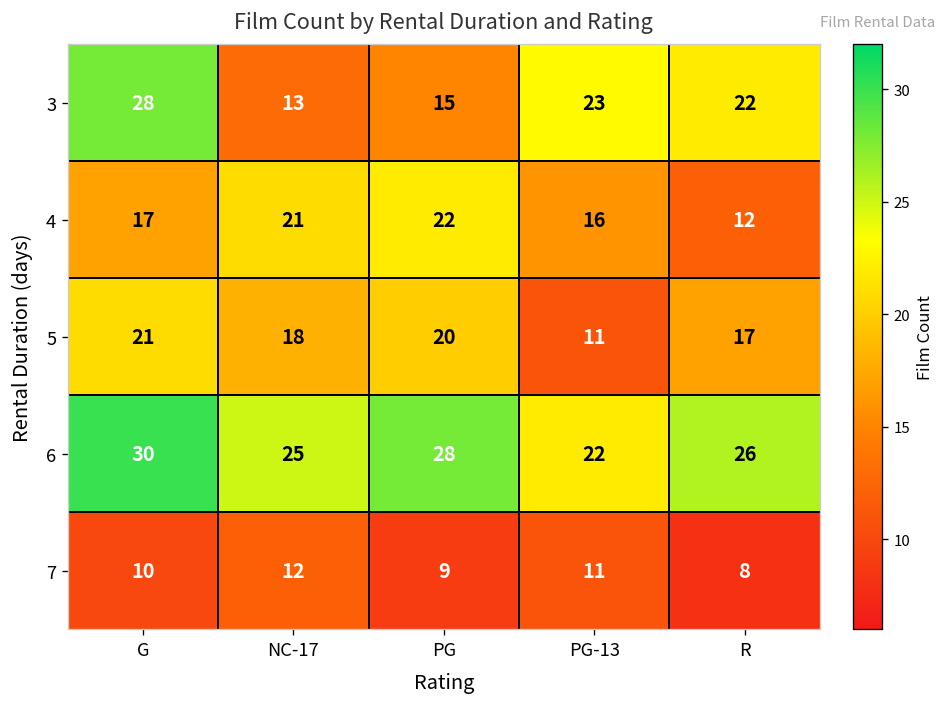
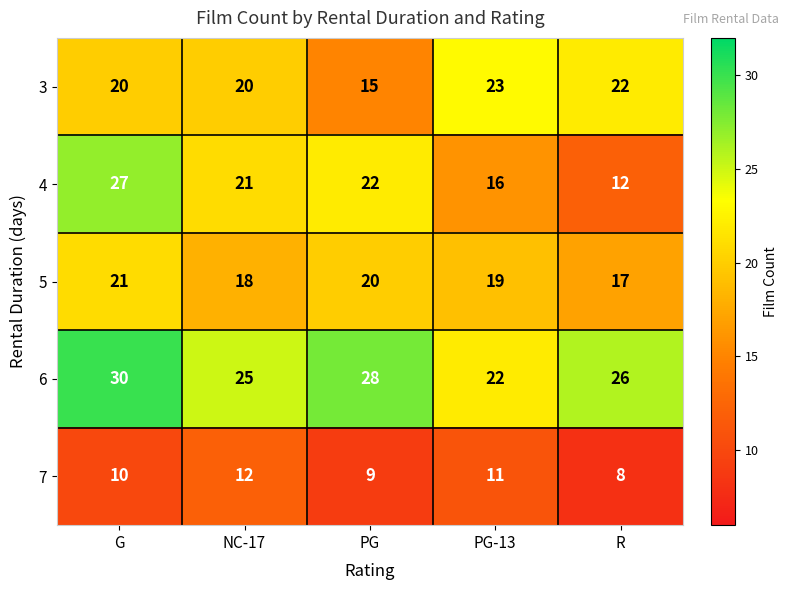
  {
    "3": {
-     "G": 28,
-     "NC-17": 13,
+     "G": 20,
+     "NC-17": 20,
      "PG": 15,
      "PG-13": 23,
      "R": 22
    },
    "4": {
-     "G": 17,
+     "G": 27,
      "NC-17": 21,
      "PG": 22,
      "PG-13": 16,
      "R": 12
    },
    "5": {
      "G": 21,
      "NC-17": 18,
      "PG": 20,
-     "PG-13": 11,
+     "PG-13": 19,
      "R": 17
    },
    "6": {
      "G": 30,
      "NC-17": 25,
      "PG": 28,
      "PG-13": 22,
      "R": 26
    },
    "7": {
      "G": 10,
      "NC-17": 12,
      "PG": 9,
      "PG-13": 11,
      "R": 8
    }
  }
